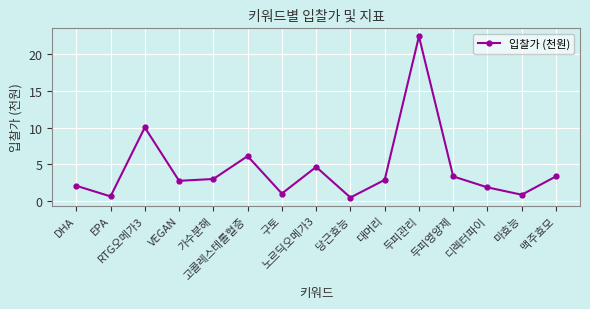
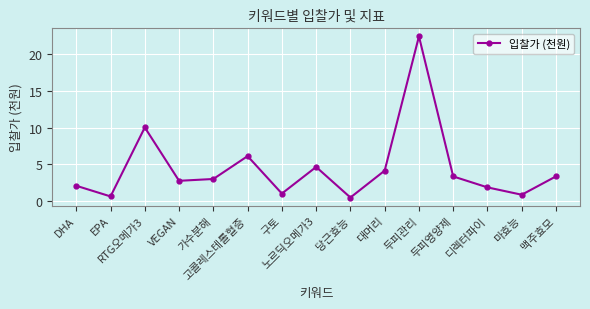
  {
    "DHA": 2,
    "EPA": 1,
    "RTG오메가3": 10,
    "VEGAN": 3,
    "가수분해": 3,
    "고콜레스테롤혈증": 6,
    "구토": 1,
    "노르딕오메가3": 5,
    "당근효능": 0,
-   "대머리": 3,
+   "대머리": 4,
    "두피관리": 22,
    "두피영양제": 3,
    "디렉터파이": 2,
    "마효능": 1,
    "맥주효모": 3
  }
